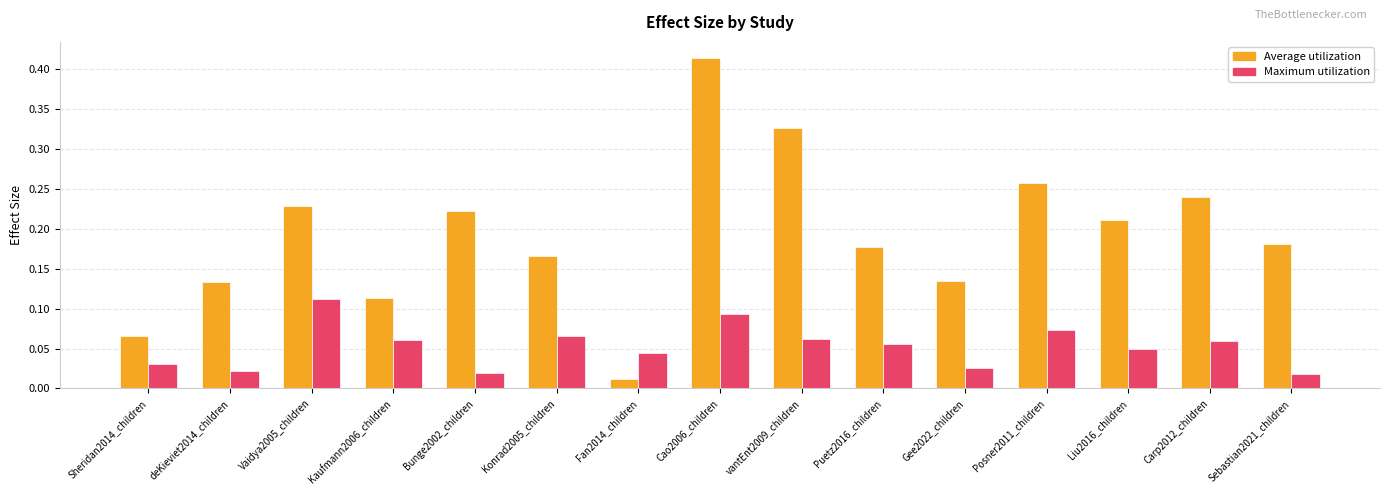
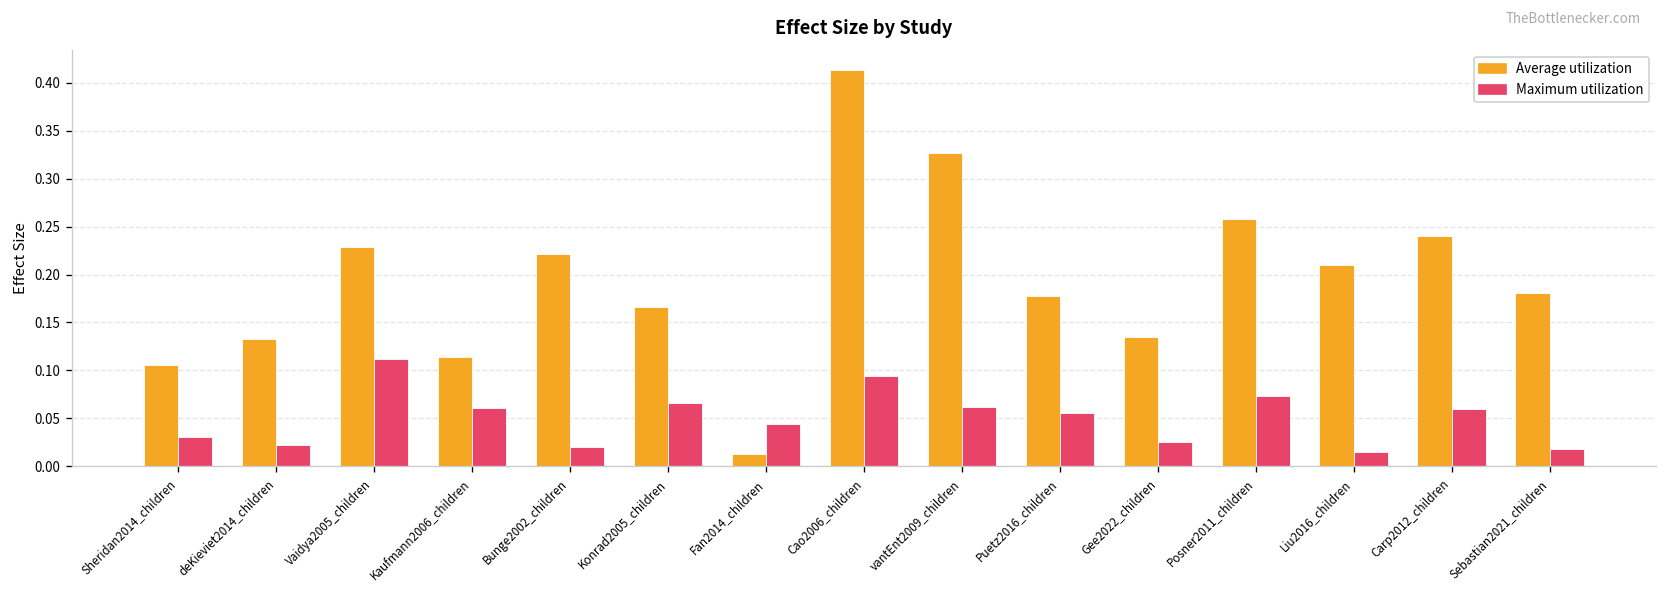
  {
    "Average utilization": {
-     "Sheridan2014_children": 0.07,
+     "Sheridan2014_children": 0.11,
      "deKieviet2014_children": 0.13,
      "Vaidya2005_children": 0.23,
      "Kaufmann2006_children": 0.11,
      "Bunge2002_children": 0.22,
      "Konrad2005_children": 0.17,
      "Fan2014_children": 0.01,
      "Cao2006_children": 0.41,
      "vantEnt2009_children": 0.33,
      "Puetz2016_children": 0.18,
      "Gee2022_children": 0.13,
      "Posner2011_children": 0.26,
      "Liu2016_children": 0.21,
      "Carp2012_children": 0.24,
      "Sebastian2021_children": 0.18
    },
    "Maximum utilization": {
      "Sheridan2014_children": 0.03,
      "deKieviet2014_children": 0.02,
      "Vaidya2005_children": 0.11,
      "Kaufmann2006_children": 0.06,
      "Bunge2002_children": 0.02,
      "Konrad2005_children": 0.07,
      "Fan2014_children": 0.04,
      "Cao2006_children": 0.09,
      "vantEnt2009_children": 0.06,
      "Puetz2016_children": 0.06,
      "Gee2022_children": 0.03,
      "Posner2011_children": 0.07,
-     "Liu2016_children": 0.05,
+     "Liu2016_children": 0.01,
      "Carp2012_children": 0.06,
      "Sebastian2021_children": 0.02
    }
  }
